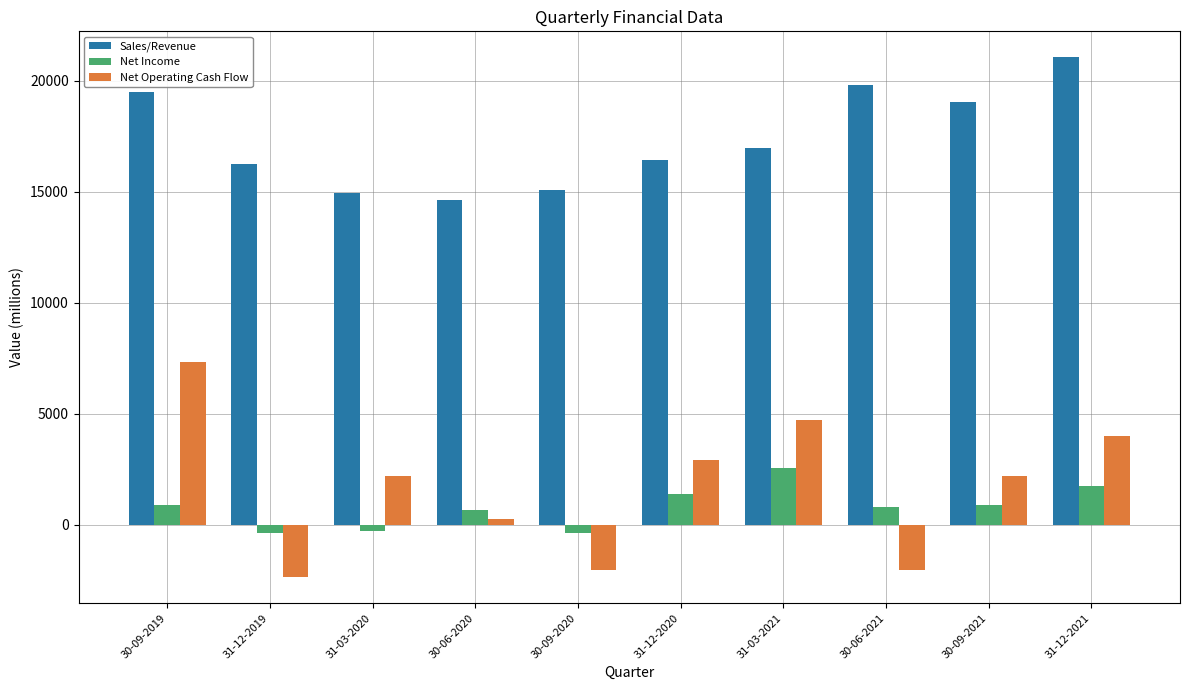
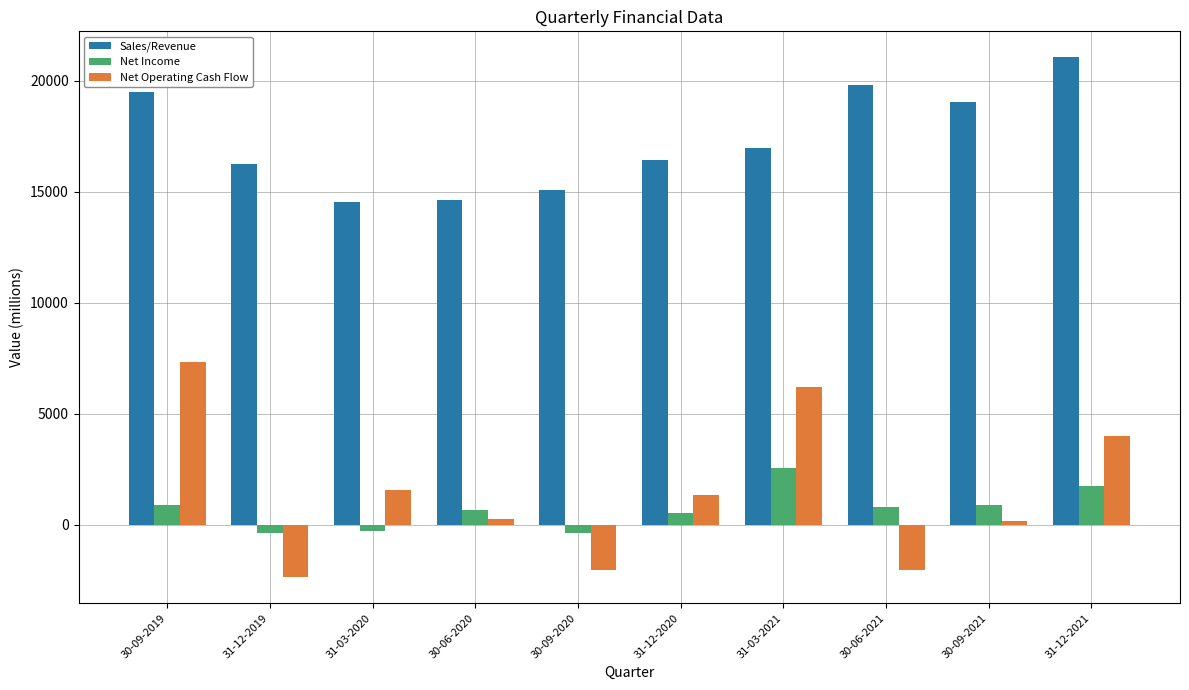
  {
    "Sales/Revenue": {
      "30-09-2019": 19500,
      "31-12-2019": 16300,
-     "31-03-2020": 14900,
+     "31-03-2020": 14500,
      "30-06-2020": 14600,
      "30-09-2020": 15100,
      "31-12-2020": 16400,
      "31-03-2021": 17000,
      "30-06-2021": 19800,
      "30-09-2021": 19100,
      "31-12-2021": 21100
    },
    "Net Income": {
      "30-09-2019": 900,
      "31-12-2019": -400,
      "31-03-2020": -300,
      "30-06-2020": 700,
      "30-09-2020": -400,
-     "31-12-2020": 1400,
+     "31-12-2020": 600,
      "31-03-2021": 2500,
      "30-06-2021": 800,
      "30-09-2021": 900,
      "31-12-2021": 1800
    },
    "Net Operating Cash Flow": {
      "30-09-2019": 7300,
      "31-12-2019": -2400,
-     "31-03-2020": 2200,
+     "31-03-2020": 1600,
      "30-06-2020": 200,
      "30-09-2020": -2000,
-     "31-12-2020": 2900,
-     "31-03-2021": 4700,
+     "31-12-2020": 1300,
+     "31-03-2021": 6200,
      "30-06-2021": -2000,
-     "30-09-2021": 2200,
+     "30-09-2021": 200,
      "31-12-2021": 4000
    }
  }
